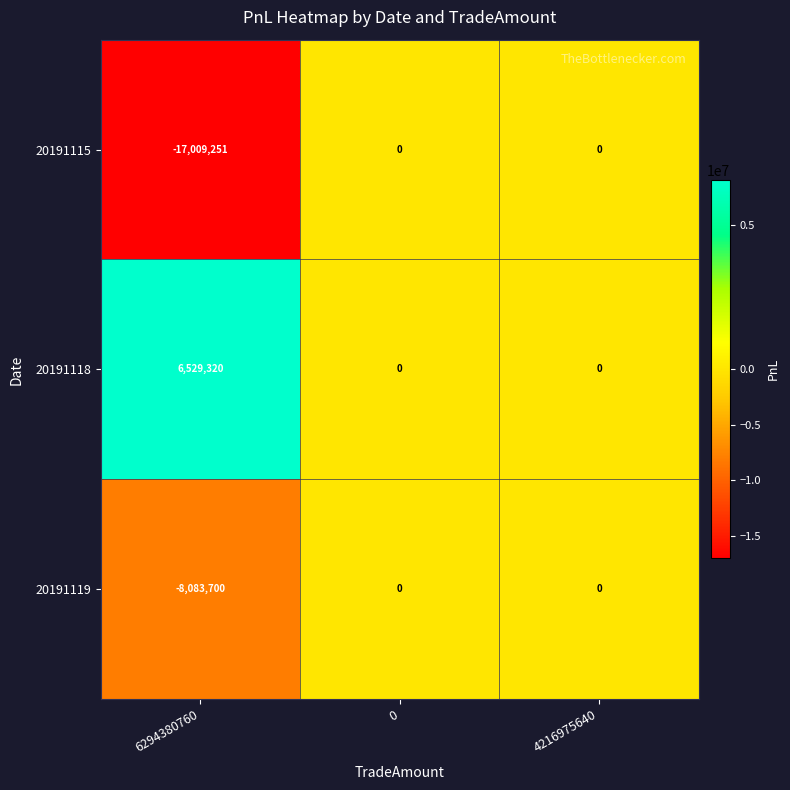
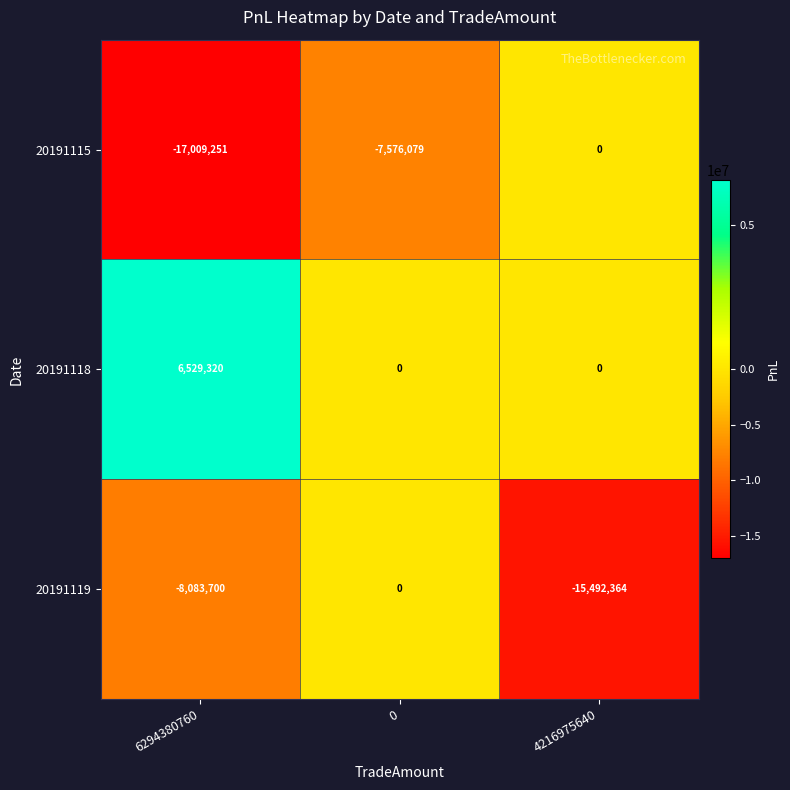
  {
    "20191115": {
      "6294380760": "-17,009,251",
-     "0": "0"
+     "0": "-7,576,079"
    },
    "20191118": {
      "6294380760": "6,529,320",
      "0": "0",
      "4216975640": "0"
    },
    "20191119": {
      "6294380760": "-8,083,700",
      "0": "0",
-     "4216975640": "0"
+     "4216975640": "-15,492,364"
    }
  }
